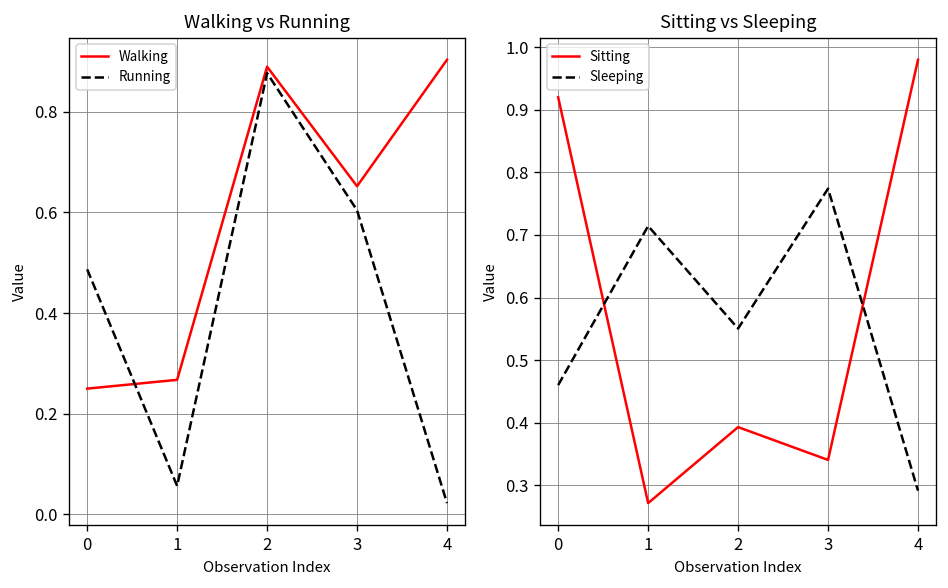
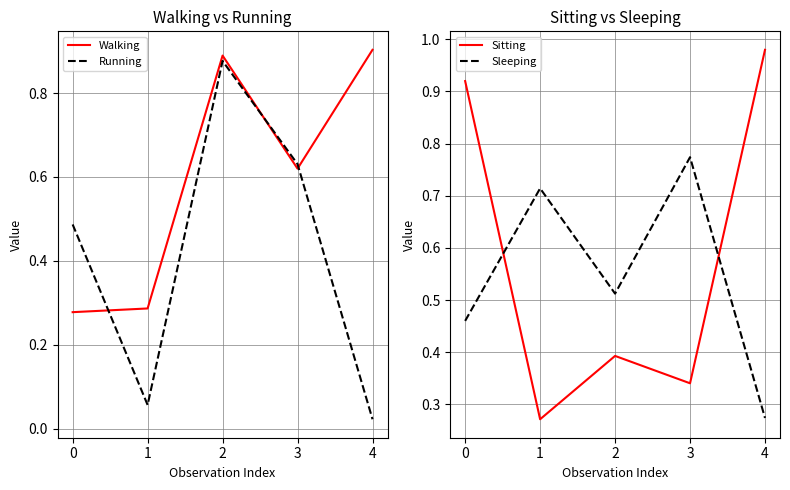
  {
    "Walking vs Running": {
      "Walking": {
-       "0": 0.25,
-       "1": 0.27,
+       "0": 0.28,
+       "1": 0.29,
        "2": 0.89,
-       "3": 0.65,
+       "3": 0.62,
        "4": 0.90
      },
      "Running": {
        "0": 0.49,
        "1": 0.06,
        "2": 0.88,
-       "3": 0.60,
+       "3": 0.63,
        "4": 0.02
      }
    },
    "Sitting vs Sleeping": {
      "Sitting": {
        "0": 0.92,
        "1": 0.27,
        "2": 0.39,
        "3": 0.34,
        "4": 0.98
      },
      "Sleeping": {
        "0": 0.46,
        "1": 0.71,
-       "2": 0.55,
+       "2": 0.51,
        "3": 0.77,
-       "4": 0.29
+       "4": 0.27
      }
    }
  }
